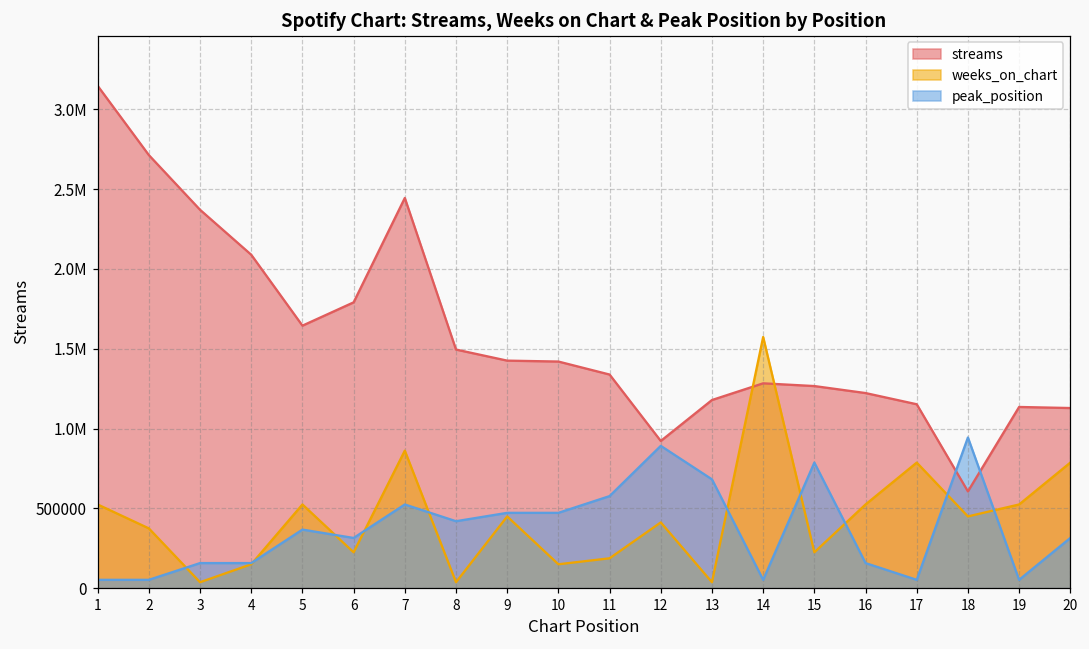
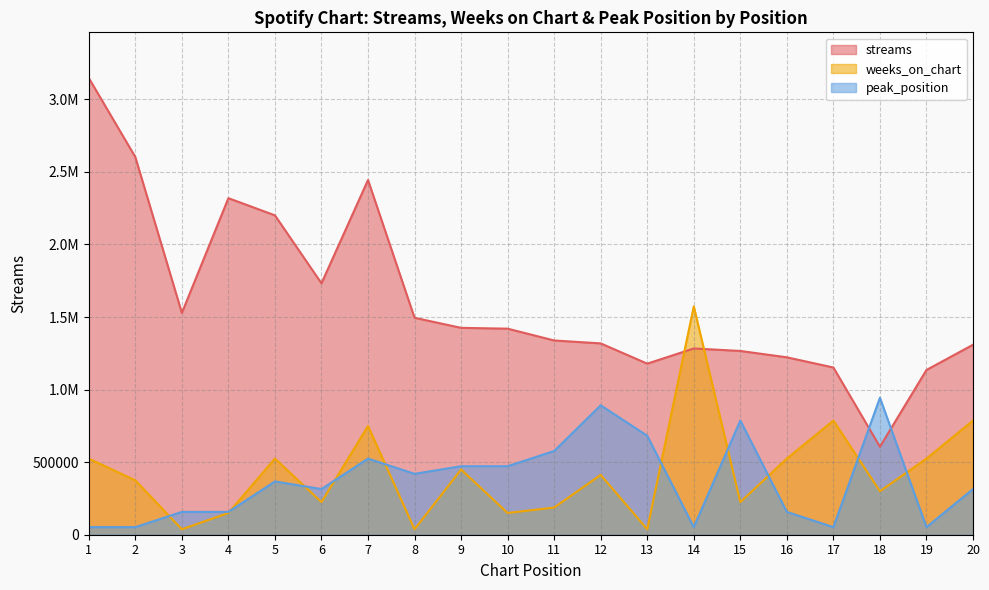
  {
    "streams": {
      "1": 3150000,
-     "2": 2710000,
-     "3": 2370000,
-     "4": 2090000,
-     "5": 1640000,
-     "6": 1790000,
+     "2": 2600000,
+     "3": 1530000,
+     "4": 2320000,
+     "5": 2200000,
+     "6": 1730000,
      "7": 2440000,
      "8": 1500000,
      "9": 1430000,
      "10": 1420000,
      "11": 1340000,
-     "12": 920000,
+     "12": 1320000,
      "13": 1180000,
      "14": 1280000,
      "15": 1270000,
      "16": 1220000,
      "17": 1150000,
      "18": 610000,
      "19": 1140000,
-     "20": 1130000
+     "20": 1310000
    },
    "weeks_on_chart": {
      "1": 520000,
      "2": 370000,
      "3": 40000,
      "5": 520000,
      "6": 220000,
-     "7": 860000,
+     "7": 750000,
      "8": 40000,
      "9": 450000,
      "10": 150000,
      "11": 190000,
      "12": 410000,
      "13": 40000,
      "14": 1570000,
      "15": 220000,
      "16": 520000,
      "17": 790000,
-     "18": 450000,
+     "18": 300000,
      "19": 520000,
      "20": 790000
    },
    "peak_position": {
      "1": 50000,
      "2": 50000,
      "3": 160000,
      "5": 370000,
      "6": 310000,
      "7": 520000,
      "8": 420000,
      "9": 470000,
      "10": 470000,
      "11": 580000,
      "12": 890000,
      "13": 680000,
      "14": 50000,
      "15": 790000,
      "16": 160000,
      "17": 50000,
      "18": 940000,
      "19": 50000,
      "20": 310000
    }
  }
